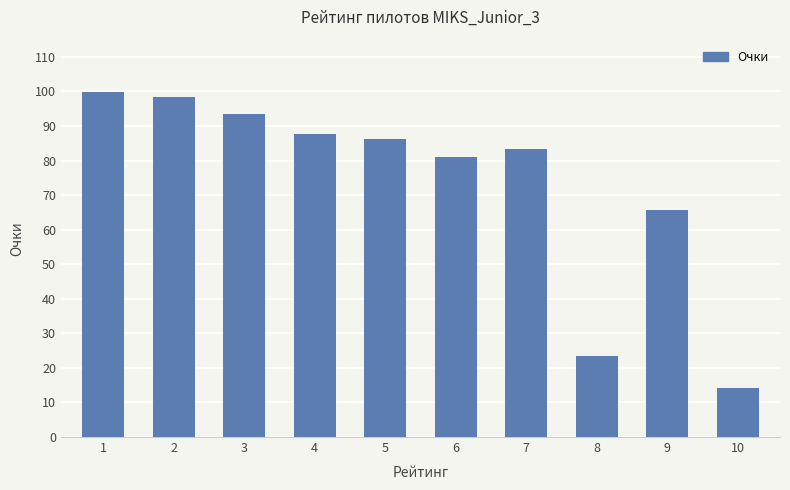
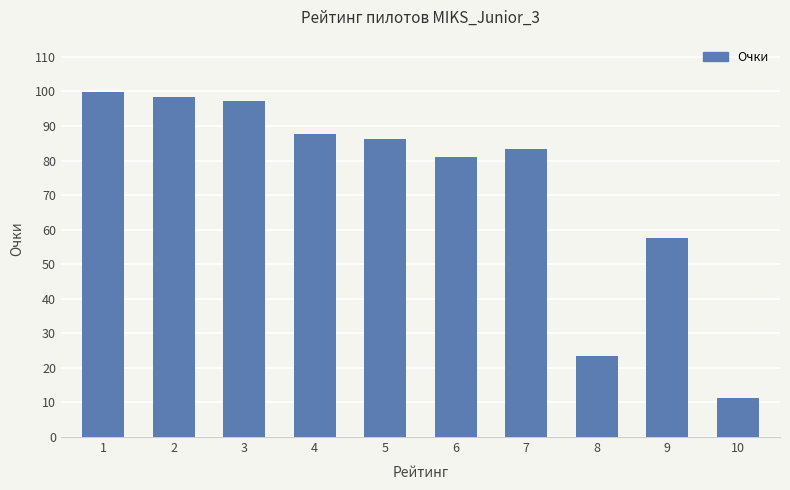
  {
    "1": 100,
    "2": 98,
-   "3": 93,
+   "3": 97,
    "4": 88,
    "5": 86,
    "6": 81,
    "7": 83,
    "8": 23,
-   "9": 66,
-   "10": 14
+   "9": 58,
+   "10": 11
  }
